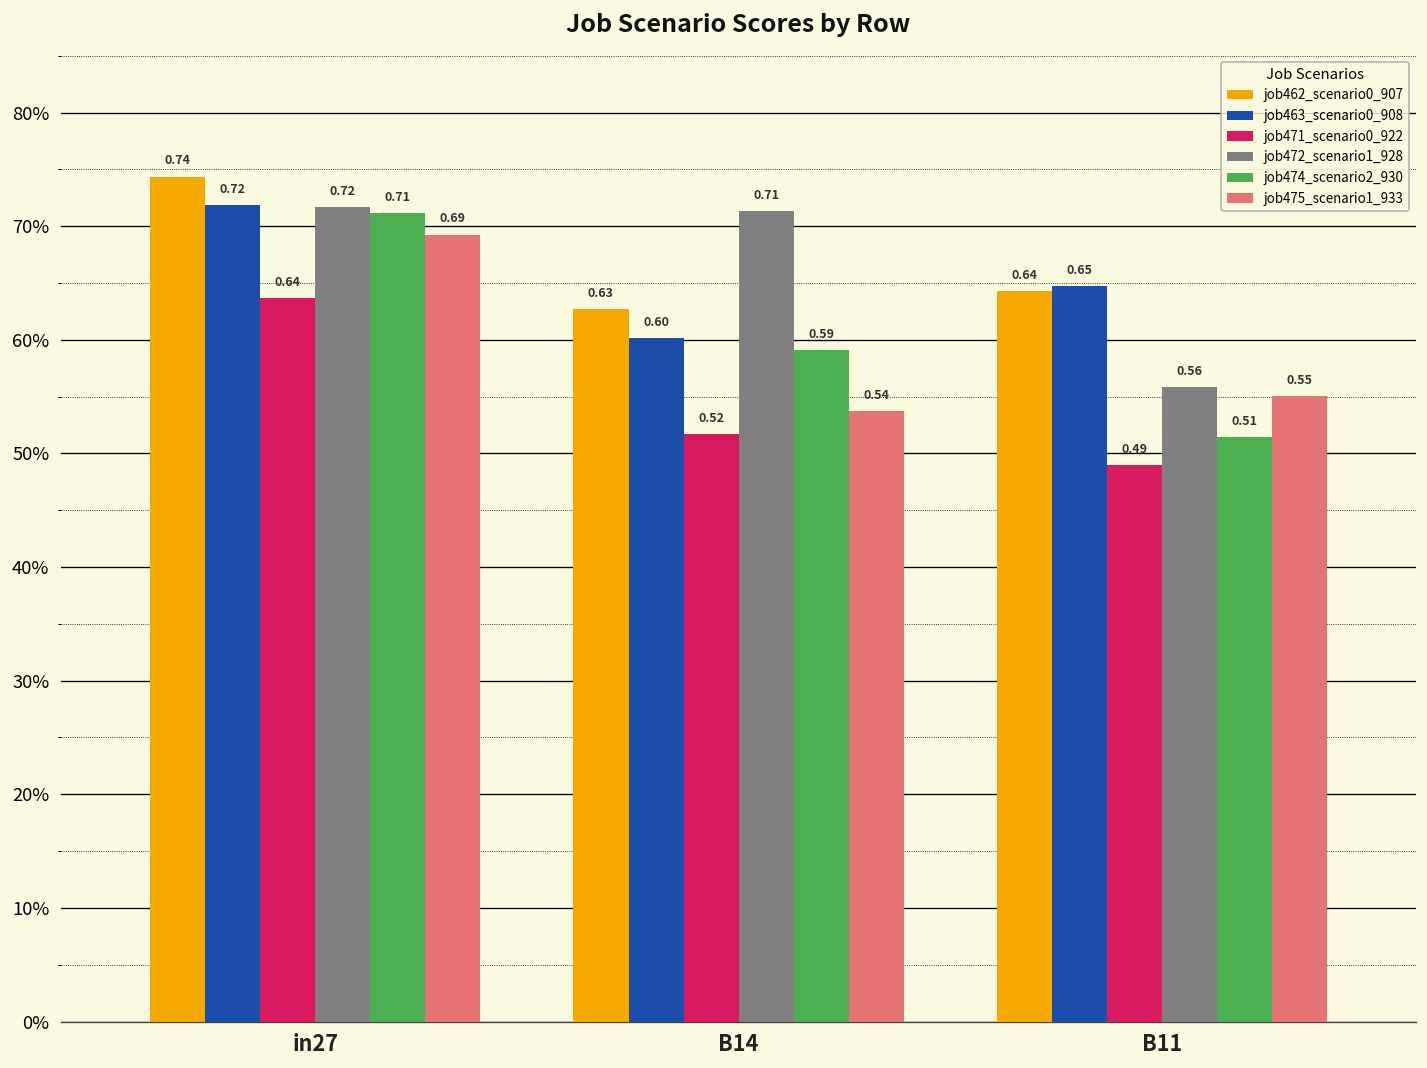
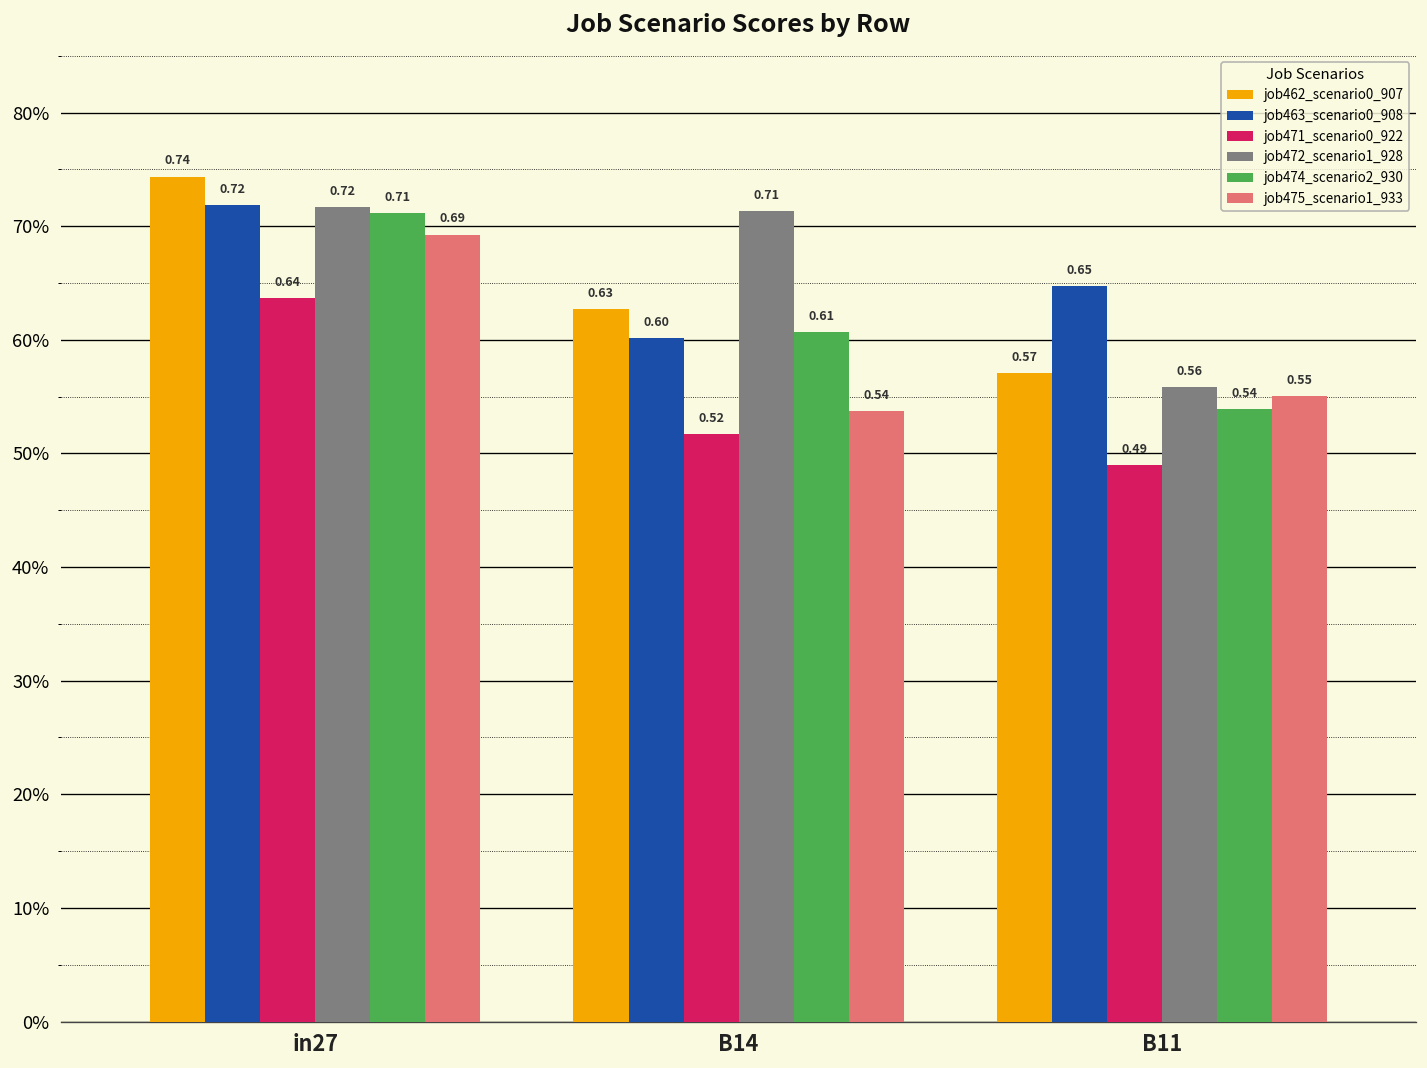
  {
    "job462_scenario0_907": {
      "in27": 0.74,
      "B14": 0.63,
-     "B11": 0.64
+     "B11": 0.57
    },
    "job463_scenario0_908": {
      "in27": 0.72,
      "B14": 0.60,
      "B11": 0.65
    },
    "job471_scenario0_922": {
      "in27": 0.64,
      "B14": 0.52,
      "B11": 0.49
    },
    "job472_scenario1_928": {
      "in27": 0.72,
      "B14": 0.71,
      "B11": 0.56
    },
    "job474_scenario2_930": {
      "in27": 0.71,
-     "B14": 0.59,
-     "B11": 0.51
+     "B14": 0.61,
+     "B11": 0.54
    },
    "job475_scenario1_933": {
      "in27": 0.69,
      "B14": 0.54,
      "B11": 0.55
    }
  }
